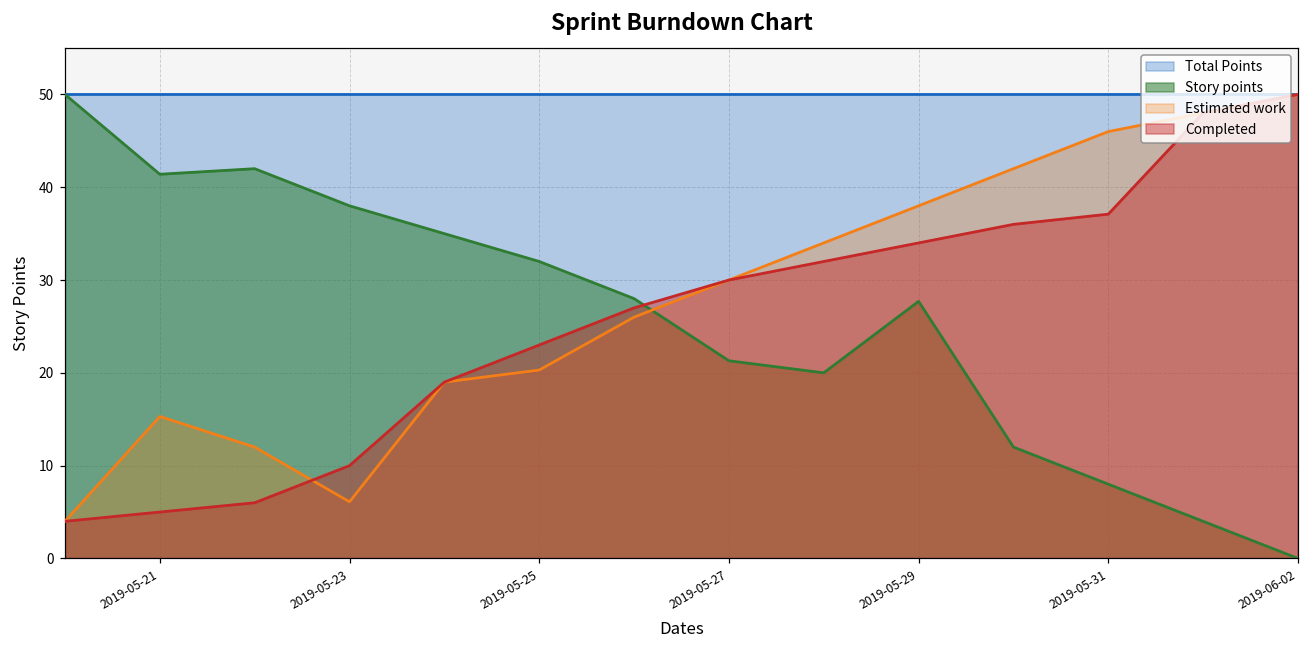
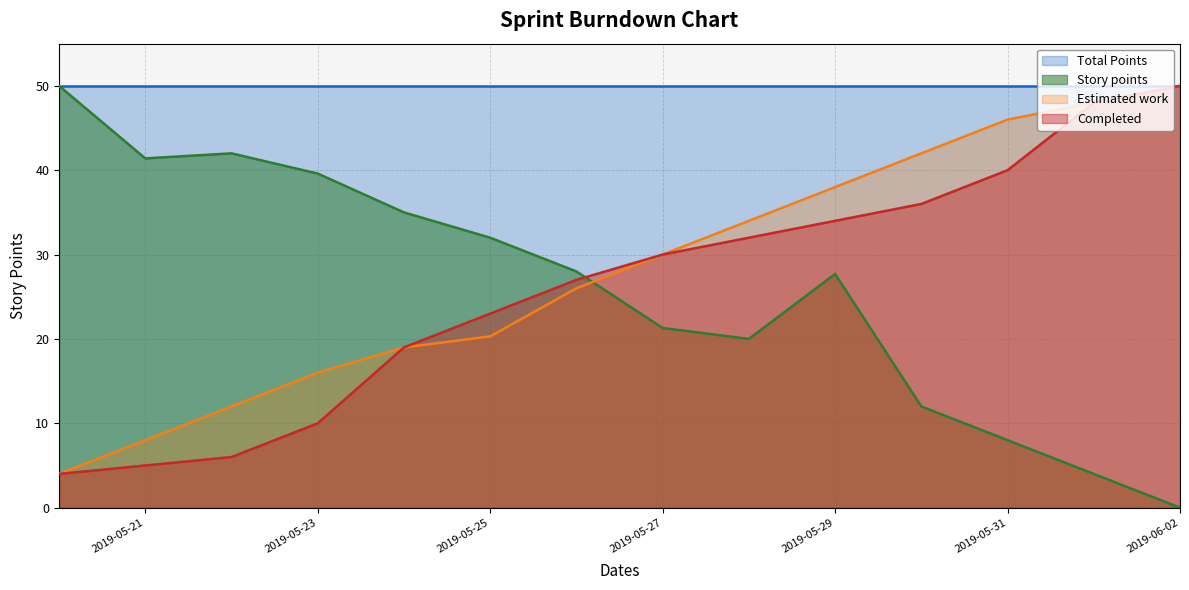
  {
    "Total Points": {
      "2019-05-21": 50,
      "2019-05-23": 50,
      "2019-05-25": 50,
      "2019-05-27": 50,
      "2019-05-29": 50,
      "2019-05-31": 50
    },
    "Story points": {
      "2019-05-21": 41,
-     "2019-05-23": 38,
+     "2019-05-23": 40,
      "2019-05-25": 32,
      "2019-05-27": 21,
      "2019-05-29": 28,
      "2019-05-31": 8,
      "2019-06-02": 0
    },
    "Estimated work": {
-     "2019-05-21": 15,
-     "2019-05-23": 6,
+     "2019-05-21": 8,
+     "2019-05-23": 16,
      "2019-05-25": 20,
      "2019-05-29": 38,
      "2019-05-31": 46
    },
    "Completed": {
      "2019-05-21": 5,
      "2019-05-23": 10,
      "2019-05-25": 23,
      "2019-05-29": 34,
-     "2019-05-31": 37
+     "2019-05-31": 40
    }
  }
